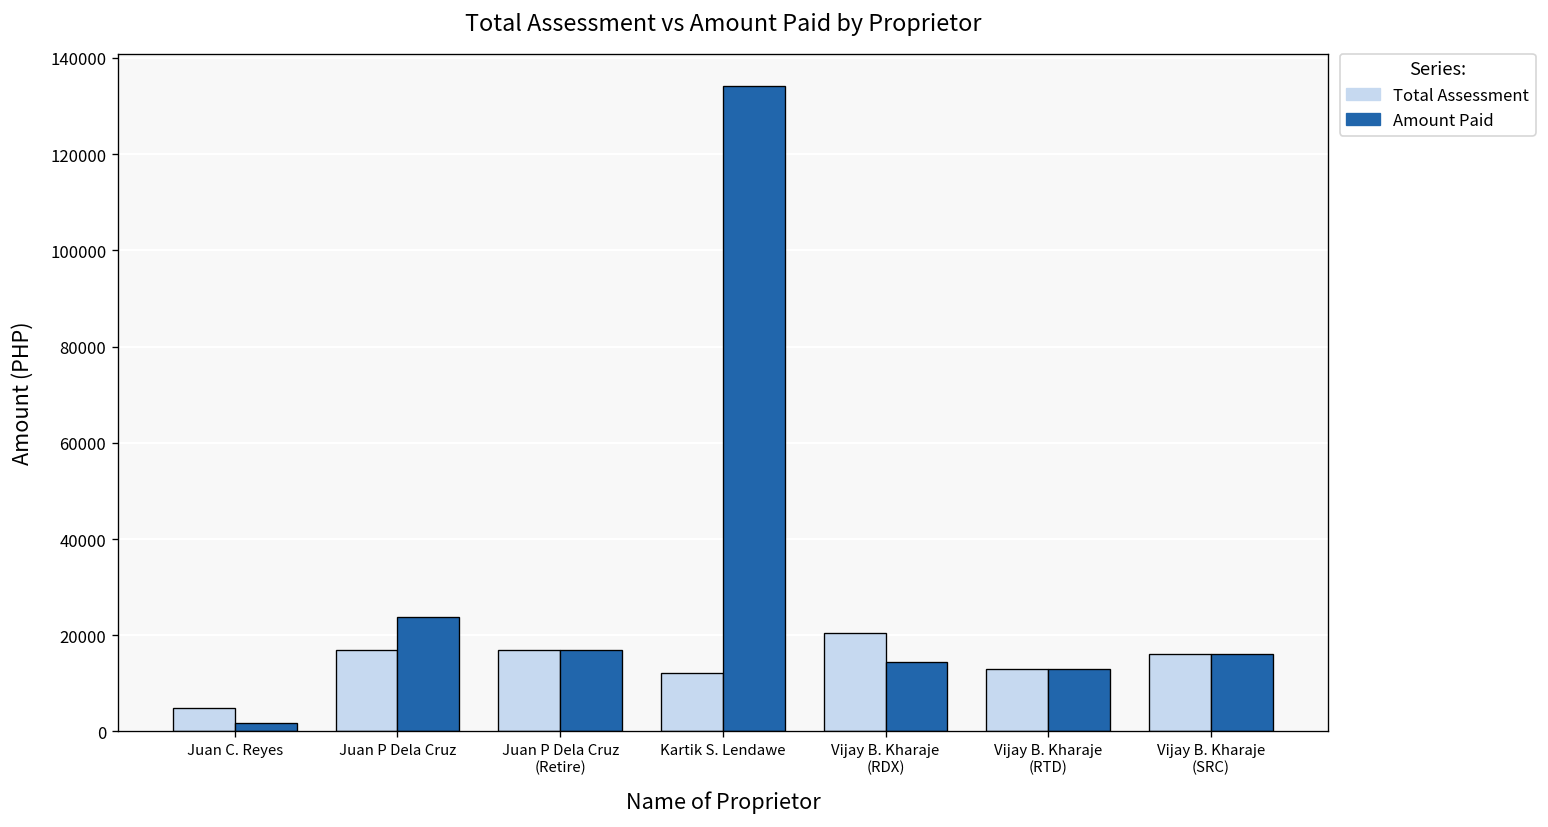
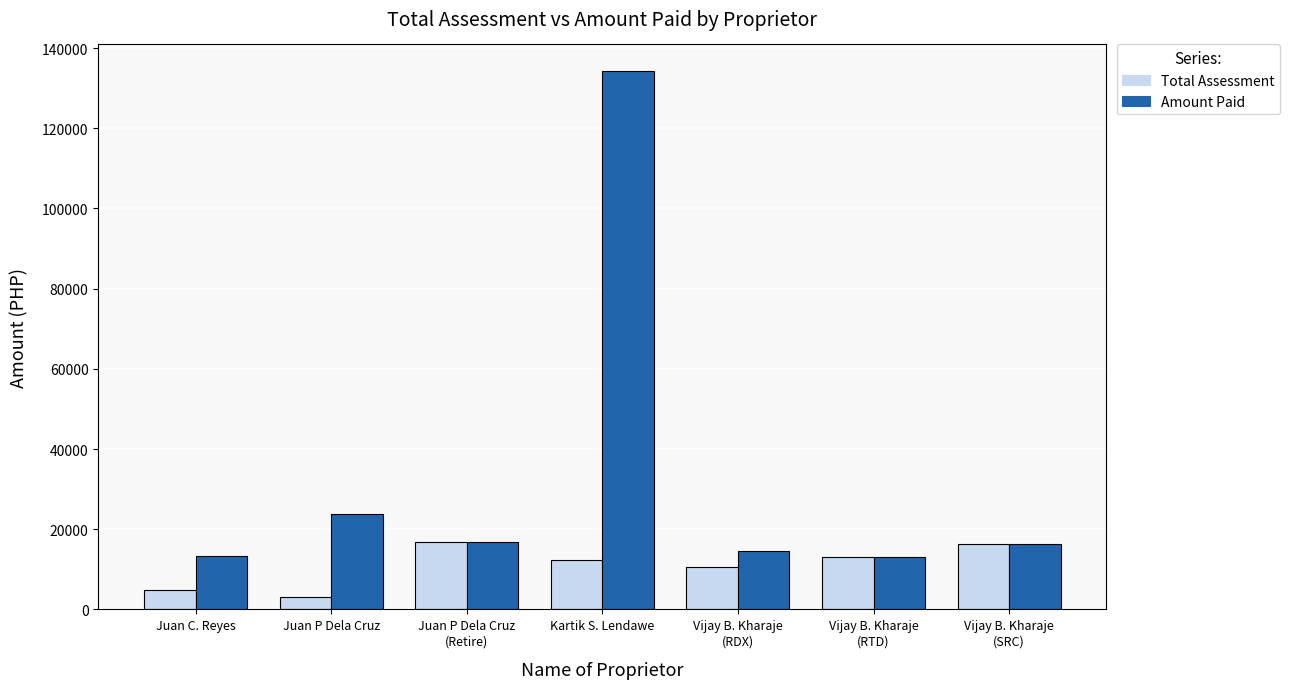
  {
    "Total Assessment": {
      "Juan C. Reyes": 5000,
-     "Juan P Dela Cruz": 17000,
+     "Juan P Dela Cruz": 3000,
      "Juan P Dela Cruz (Retire)": 17000,
      "Kartik S. Lendawe": 12000,
-     "Vijay B. Kharaje (RDX)": 21000,
+     "Vijay B. Kharaje (RDX)": 11000,
      "Vijay B. Kharaje (RTD)": 13000,
      "Vijay B. Kharaje (SRC)": 16000
    },
    "Amount Paid": {
-     "Juan C. Reyes": 2000,
+     "Juan C. Reyes": 13000,
      "Juan P Dela Cruz": 24000,
      "Juan P Dela Cruz (Retire)": 17000,
      "Kartik S. Lendawe": 134000,
      "Vijay B. Kharaje (RDX)": 14000,
      "Vijay B. Kharaje (RTD)": 13000,
      "Vijay B. Kharaje (SRC)": 16000
    }
  }
